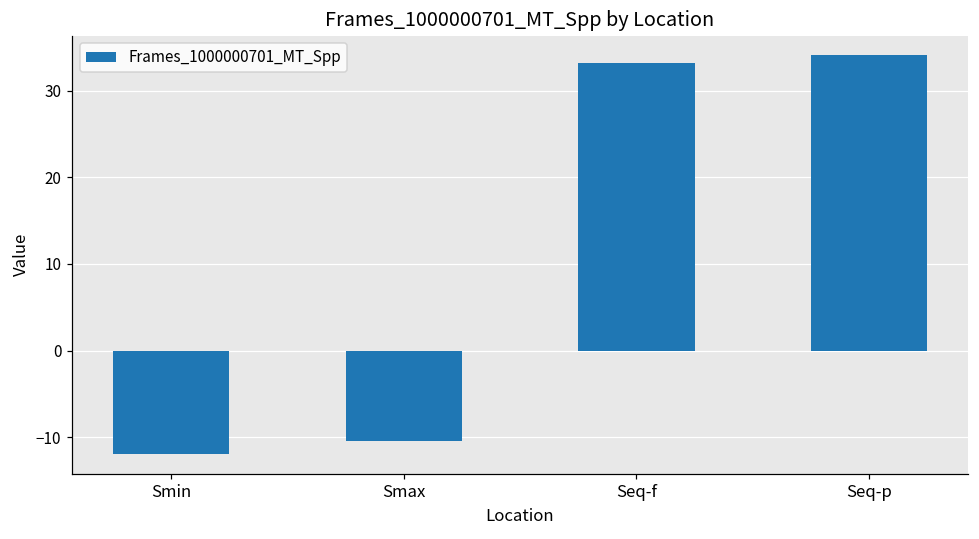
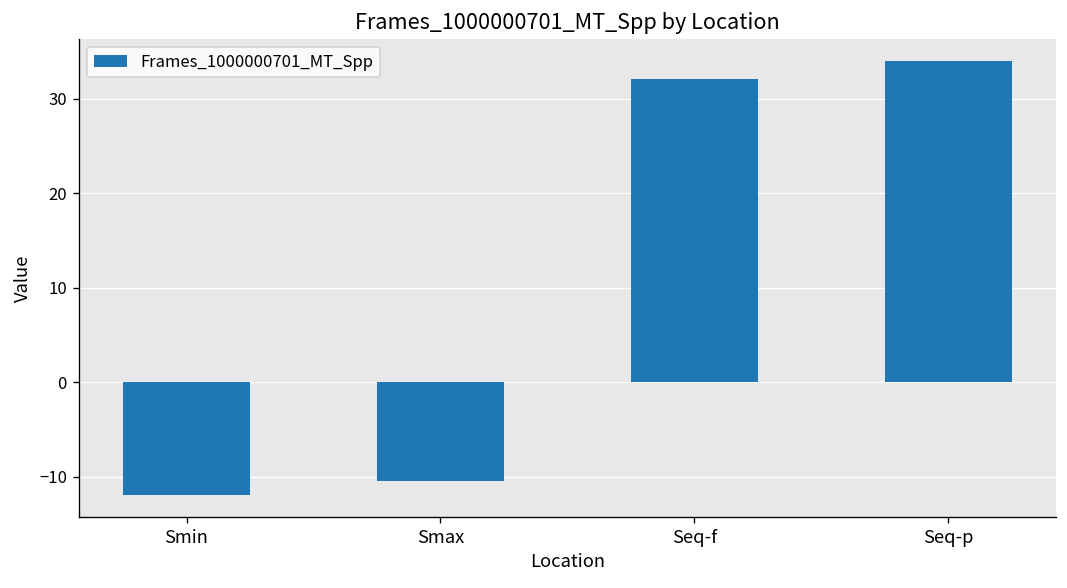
  {
    "Smin": -12,
    "Smax": -10,
-   "Seq-f": 33,
+   "Seq-f": 32,
    "Seq-p": 34
  }
